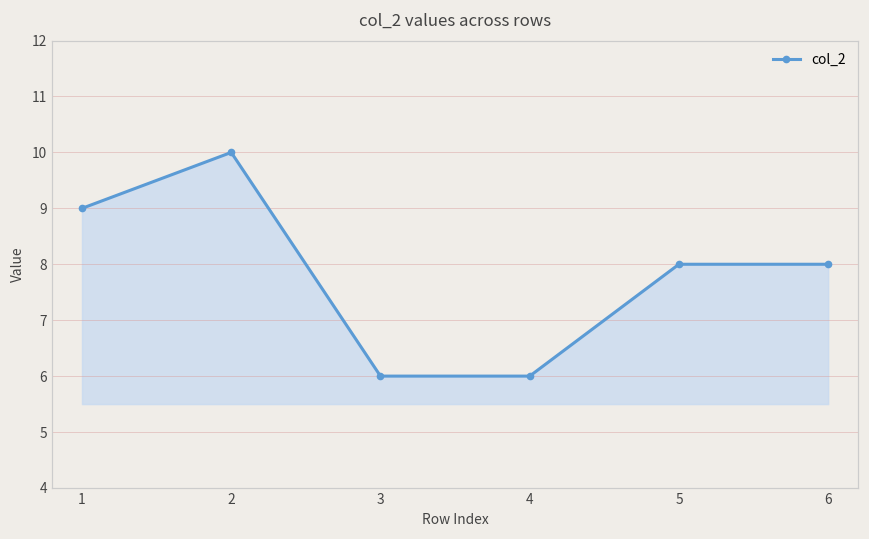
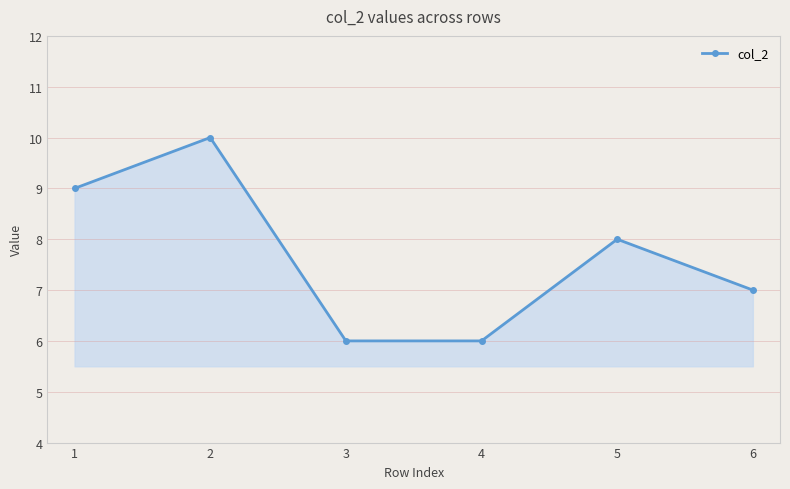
  {
    "1": 9,
    "2": 10,
    "3": 6,
    "4": 6,
    "5": 8,
-   "6": 8
+   "6": 7
  }
